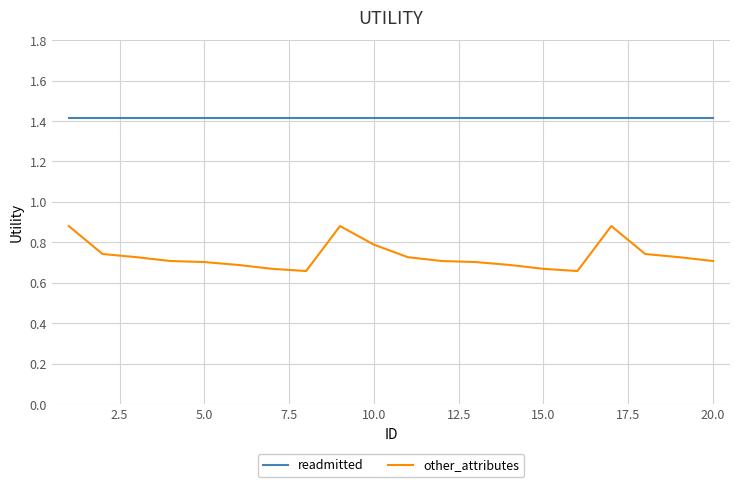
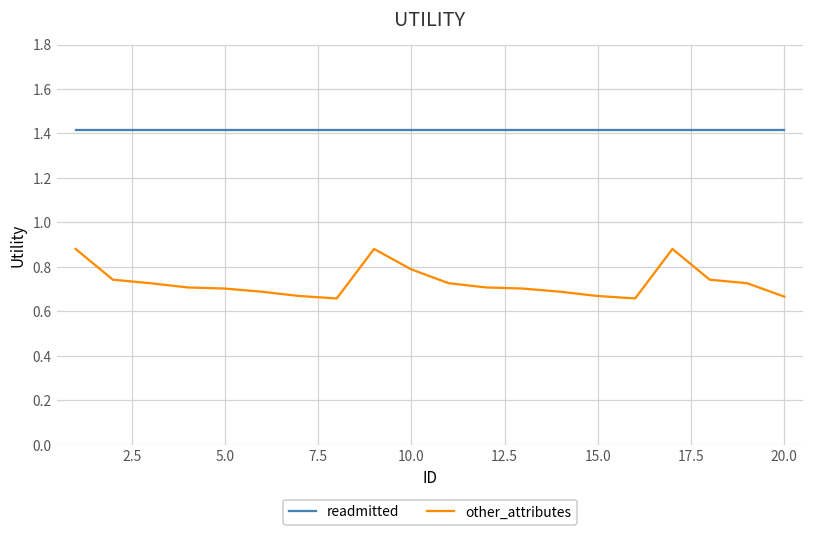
  {
    "readmitted": {
      "5.0": 1.41,
      "10.0": 1.41,
      "15.0": 1.41,
      "20.0": 1.41
    },
    "other_attributes": {
      "5.0": 0.70,
      "10.0": 0.79,
      "15.0": 0.67,
-     "20.0": 0.71
+     "20.0": 0.67
    }
  }
